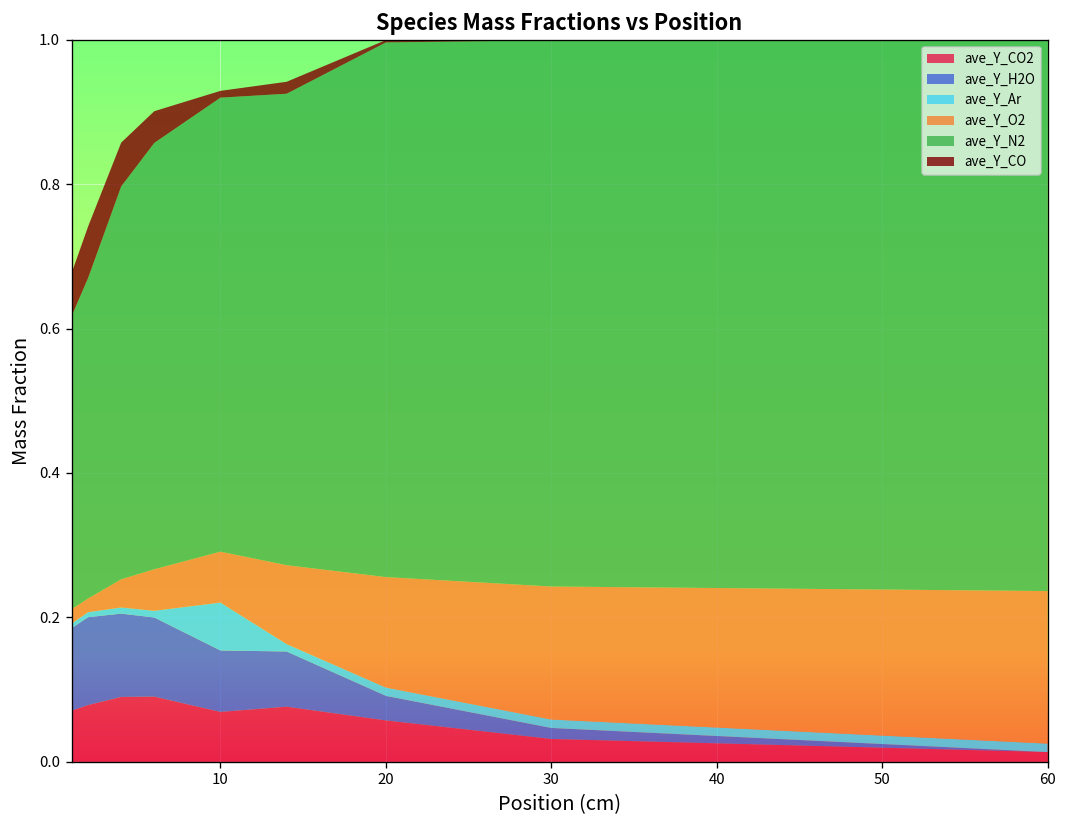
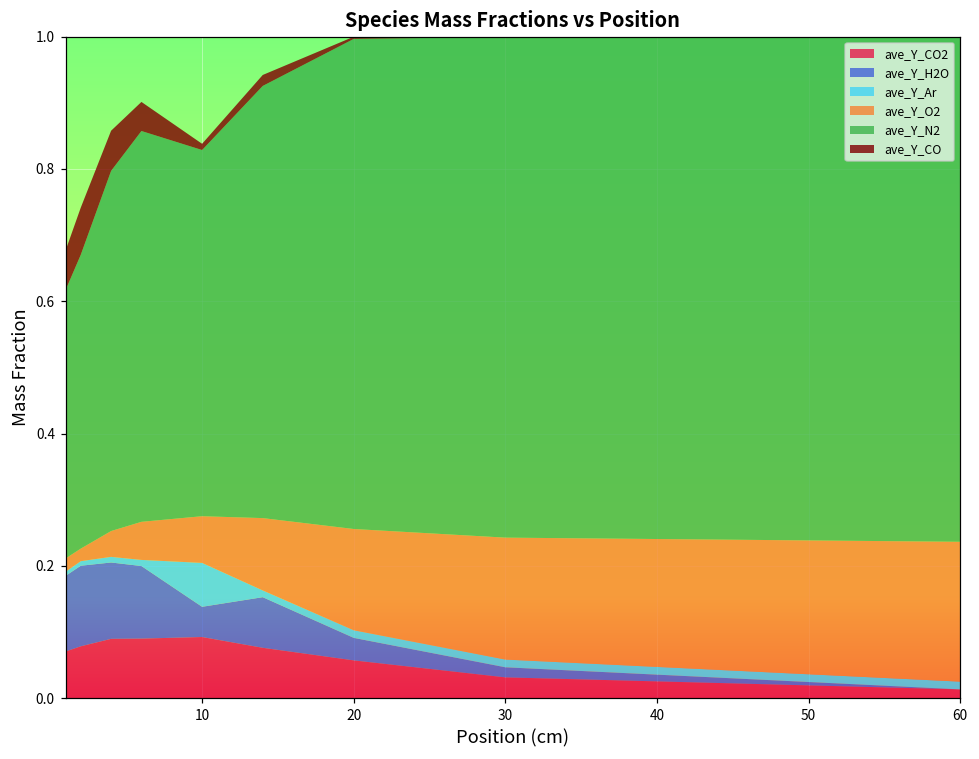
  {
    "ave_Y_CO2": {
-     "10": 0.07,
+     "10": 0.09,
      "20": 0.06,
      "30": 0.03
    },
    "ave_Y_H2O": {
-     "10": 0.09,
+     "10": 0.05,
      "20": 0.03,
      "30": 0.02
    },
    "ave_Y_Ar": {
      "10": 0.07,
      "20": 0.01,
      "30": 0.01,
      "60": 0.01
    },
    "ave_Y_O2": {
      "10": 0.07,
      "20": 0.15,
      "30": 0.18,
      "60": 0.21
    },
    "ave_Y_N2": {
-     "10": 0.63
+     "10": 0.55
    },
    "ave_Y_CO": {
      "10": 0.01
    }
  }
